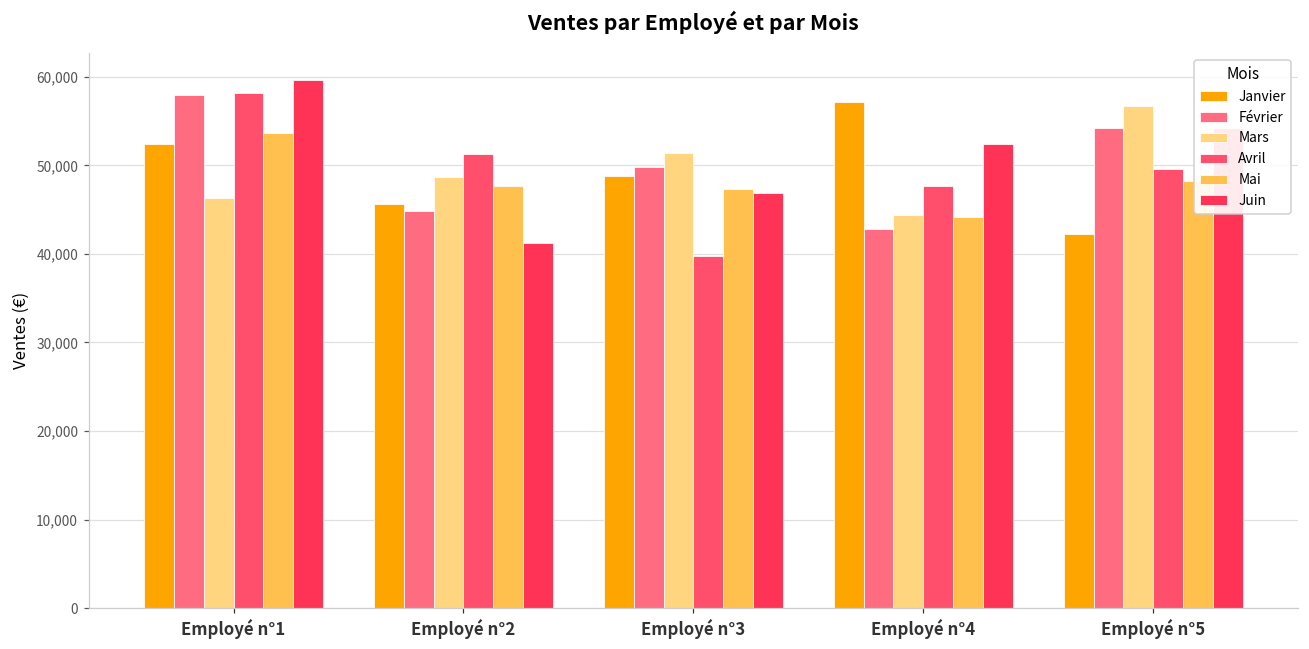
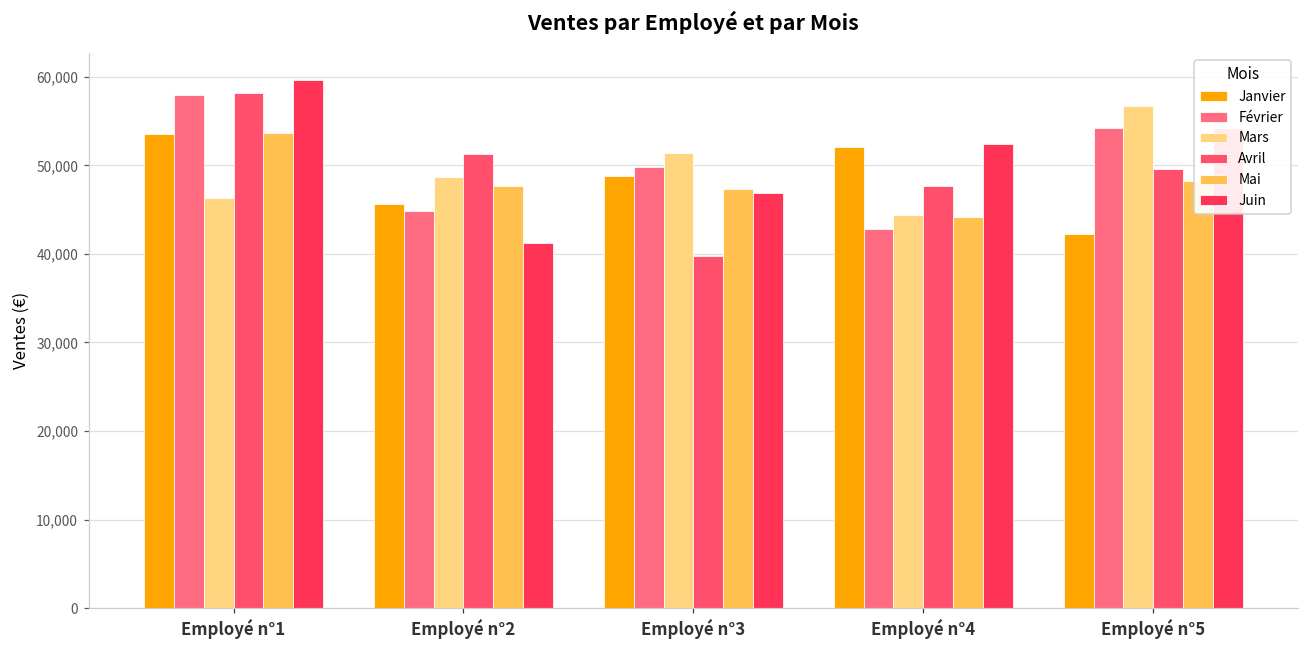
  {
    "Janvier": {
-     "Employé n°1": "52,000",
+     "Employé n°1": "54,000",
      "Employé n°2": "46,000",
      "Employé n°3": "49,000",
-     "Employé n°4": "57,000",
+     "Employé n°4": "52,000",
      "Employé n°5": "42,000"
    }
  }
